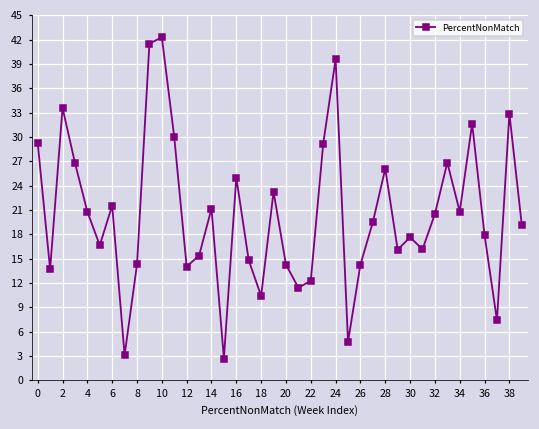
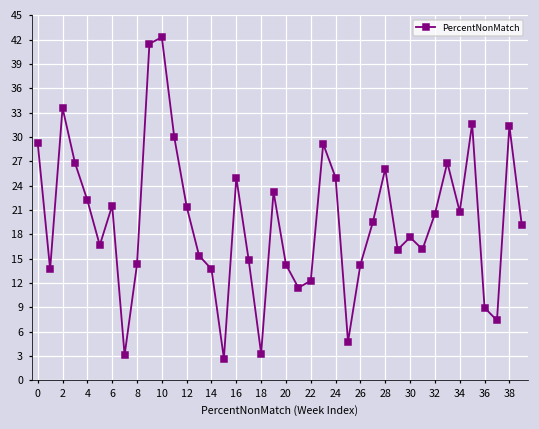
  {
    "0": 29,
    "2": 34,
-   "4": 21,
+   "4": 22,
    "6": 22,
    "8": 14,
    "10": 42,
-   "12": 14,
-   "14": 21,
+   "12": 21,
+   "14": 14,
    "16": 25,
-   "18": 10,
+   "18": 3,
    "20": 14,
    "22": 12,
-   "24": 40,
+   "24": 25,
    "26": 14,
    "28": 26,
    "30": 18,
    "32": 21,
    "34": 21,
-   "36": 18,
-   "38": 33
+   "36": 9,
+   "38": 31
  }
